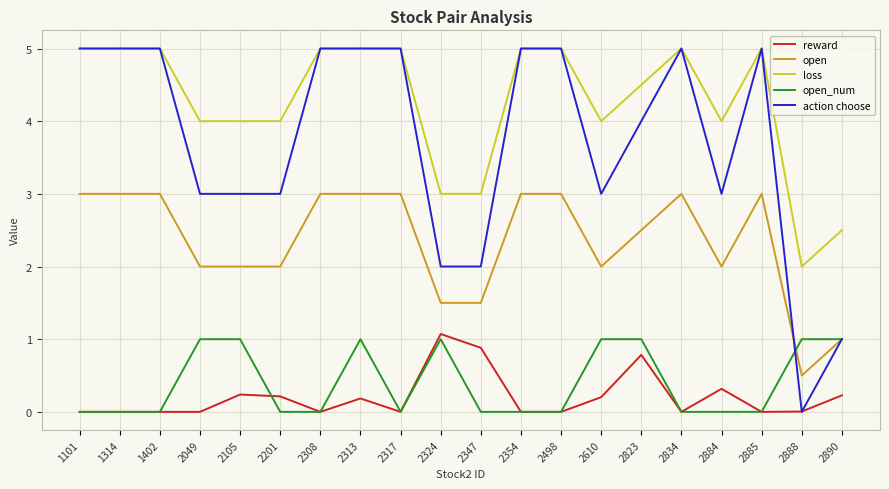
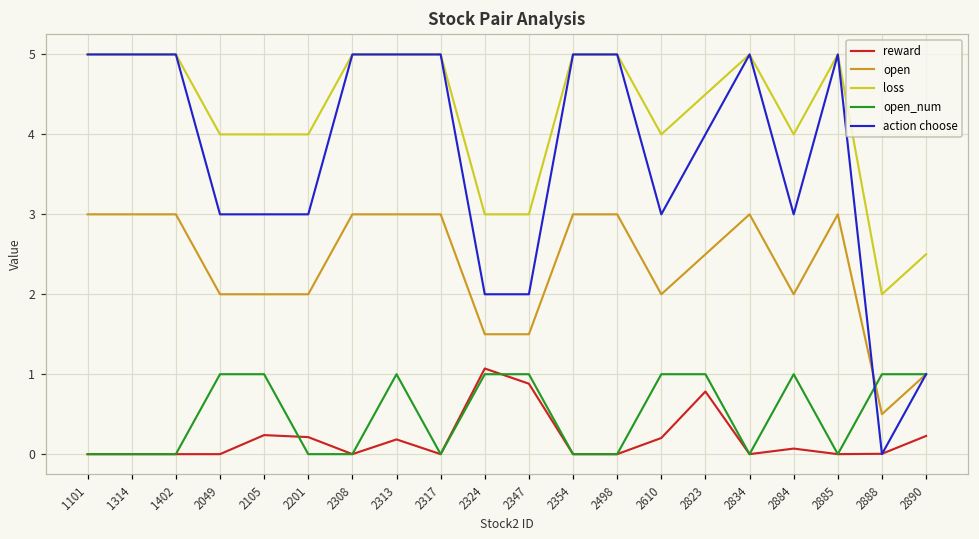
  {
    "reward": {
      "2049": 0.0,
      "2105": 0.2,
      "2201": 0.2,
      "2313": 0.2,
      "2324": 1.1,
      "2347": 0.9,
      "2610": 0.2,
      "2823": 0.8,
-     "2884": 0.3,
+     "2884": 0.1,
      "2890": 0.2
    },
    "open_num": {
      "2049": 1,
      "2105": 1,
      "2201": 0,
      "2313": 1,
      "2324": 1,
-     "2347": 0,
+     "2347": 1,
      "2610": 1,
      "2823": 1,
-     "2884": 0,
+     "2884": 1,
      "2888": 1
    },
    "action choose": {
      "2049": 3.0,
      "2105": 3.0,
      "2201": 3.0,
      "2324": 2.0,
      "2347": 2.0,
      "2610": 3.0,
      "2823": 4.0,
      "2884": 3.0
    }
  }
